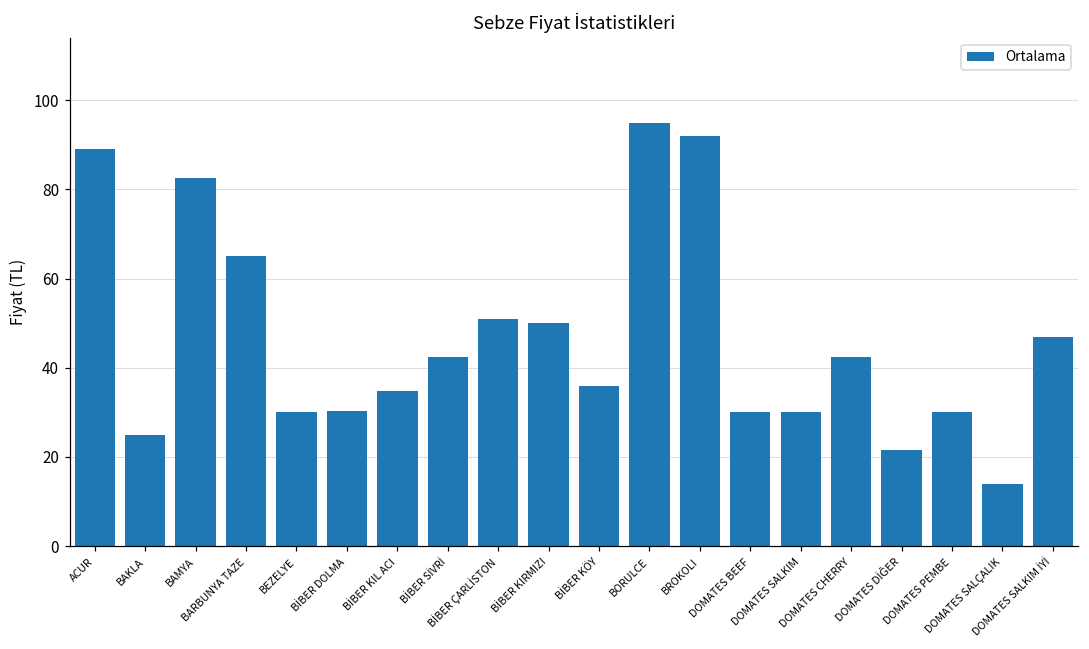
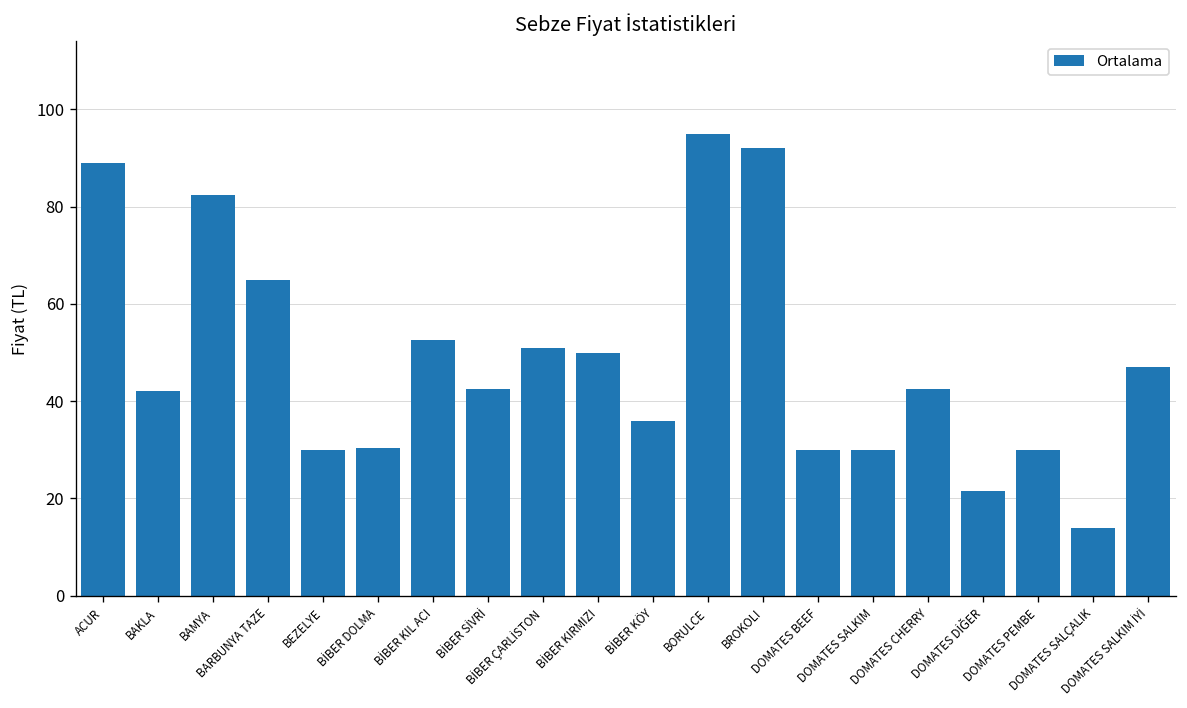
  {
    "ACUR": 89,
-   "BAKLA": 25,
+   "BAKLA": 42,
    "BAMYA": 83,
    "BARBUNYA TAZE": 65,
    "BEZELYE": 30,
    "BİBER DOLMA": 30,
-   "BİBER KIL ACI": 35,
+   "BİBER KIL ACI": 53,
    "BİBER SİVRİ": 43,
    "BİBER ÇARLİSTON": 51,
    "BİBER KIRMIZI": 50,
    "BİBER KÖY": 36,
    "BORULCE": 95,
    "BROKOLI": 92,
    "DOMATES BEEF": 30,
    "DOMATES SALKIM": 30,
    "DOMATES CHERRY": 43,
    "DOMATES DİĞER": 22,
    "DOMATES PEMBE": 30,
    "DOMATES SALÇALIK": 14,
    "DOMATES SALKIM İYİ": 47
  }
